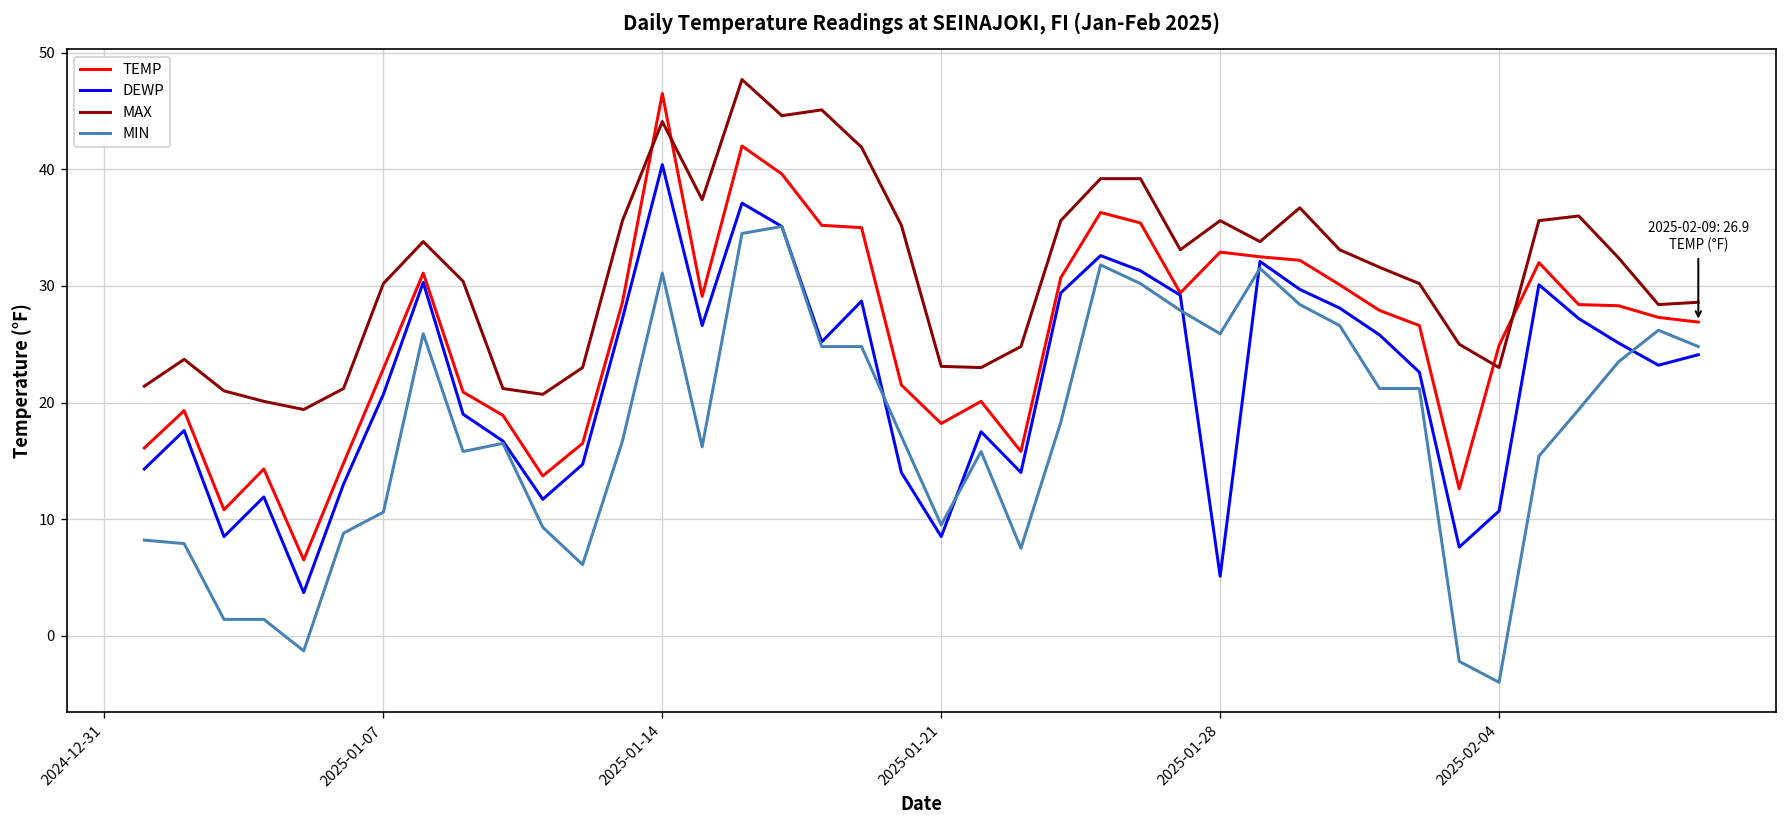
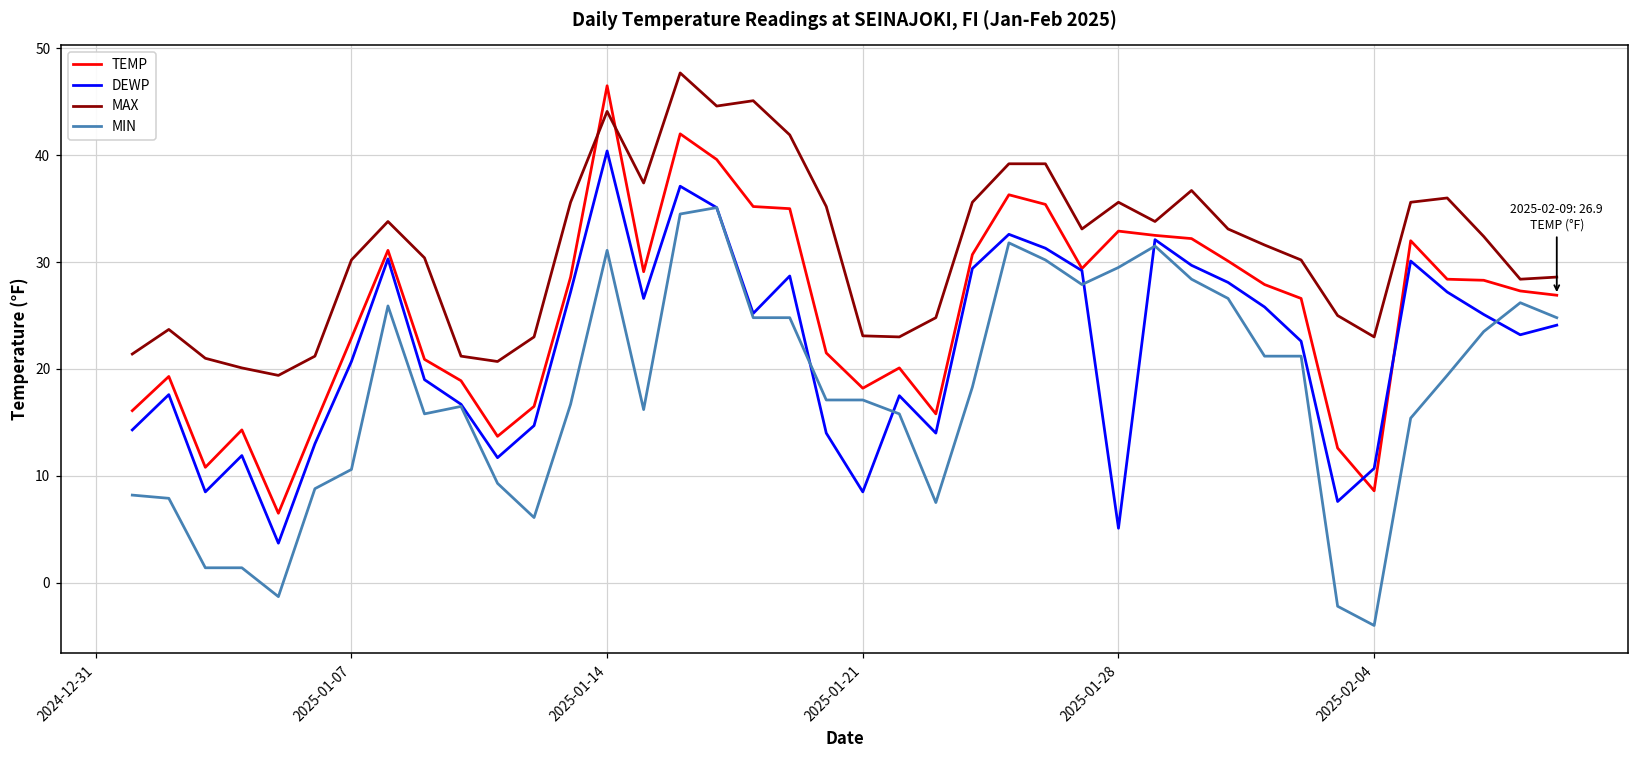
  {
    "TEMP": {
      "2025-01-07": 23,
      "2025-01-14": 47,
      "2025-01-21": 18,
      "2025-01-28": 33,
-     "2025-02-04": 25
+     "2025-02-04": 9
    },
    "DEWP": {
      "2025-01-07": 21,
      "2025-01-14": 40,
      "2025-01-21": 9,
      "2025-01-28": 5,
      "2025-02-04": 11
    },
    "MAX": {
      "2025-01-07": 30,
      "2025-01-14": 44,
      "2025-01-21": 23,
      "2025-01-28": 36,
      "2025-02-04": 23
    },
    "MIN": {
      "2025-01-07": 11,
      "2025-01-14": 31,
-     "2025-01-21": 10,
-     "2025-01-28": 26,
+     "2025-01-21": 17,
+     "2025-01-28": 30,
      "2025-02-04": -4
    }
  }
